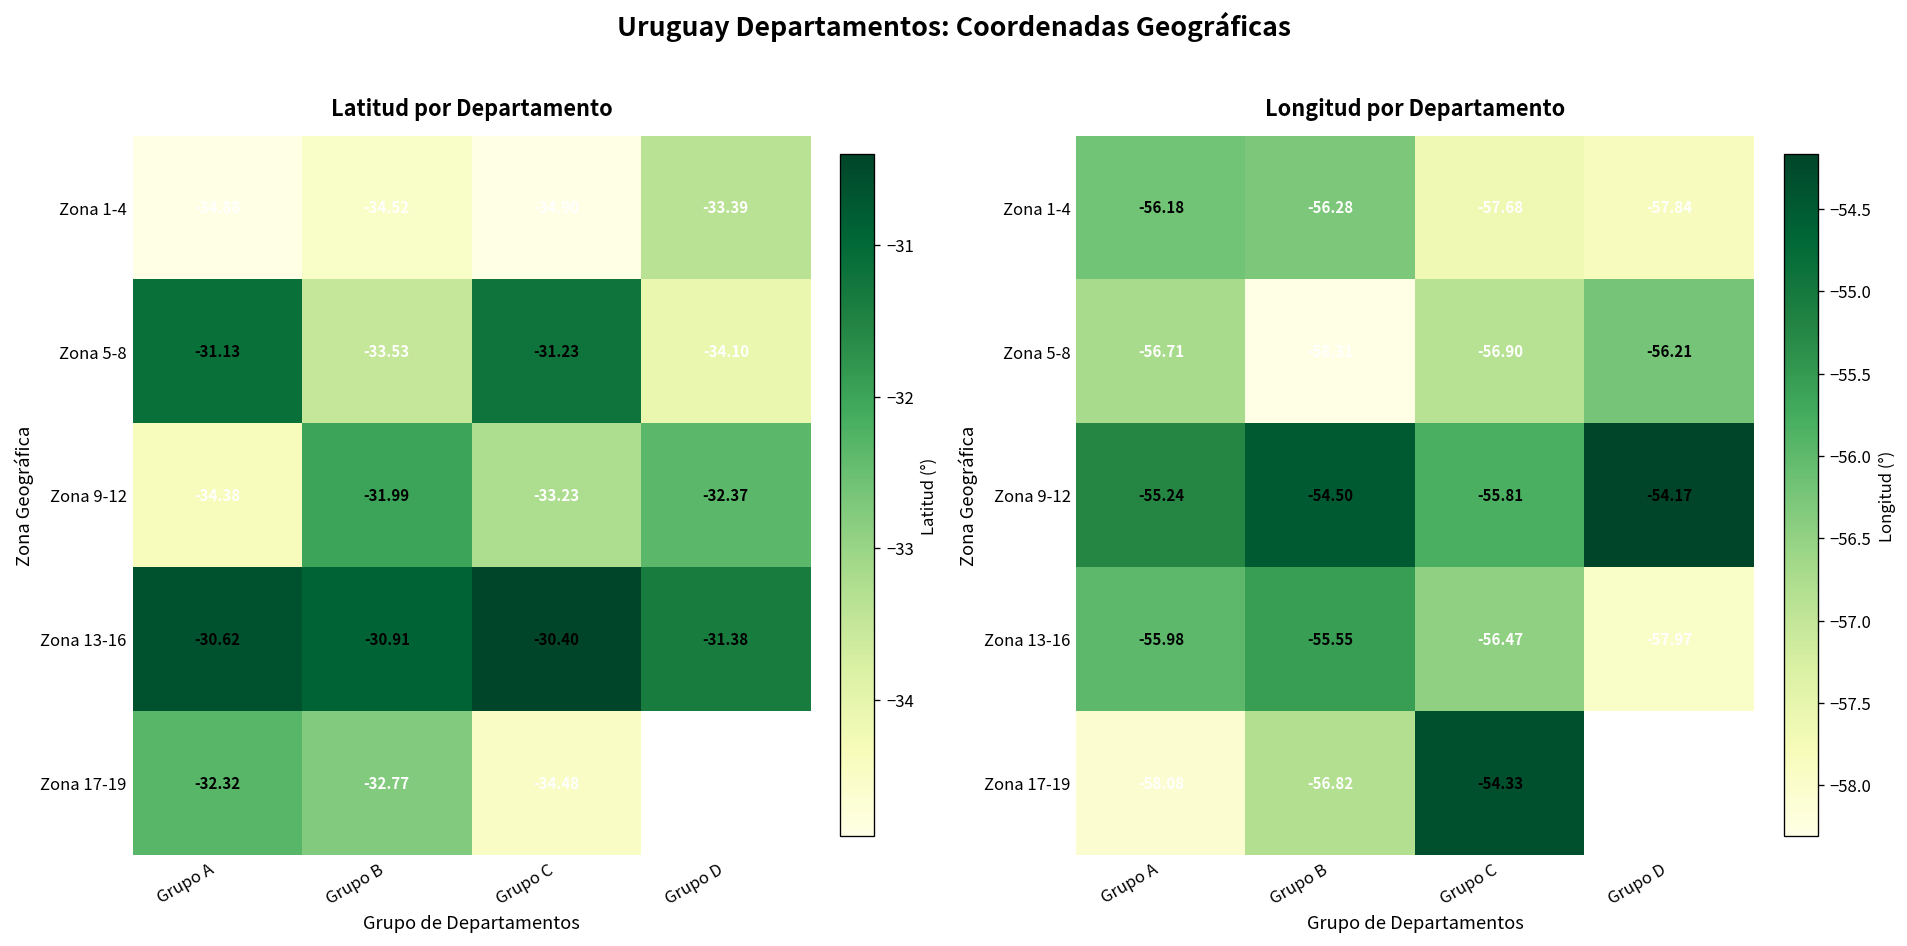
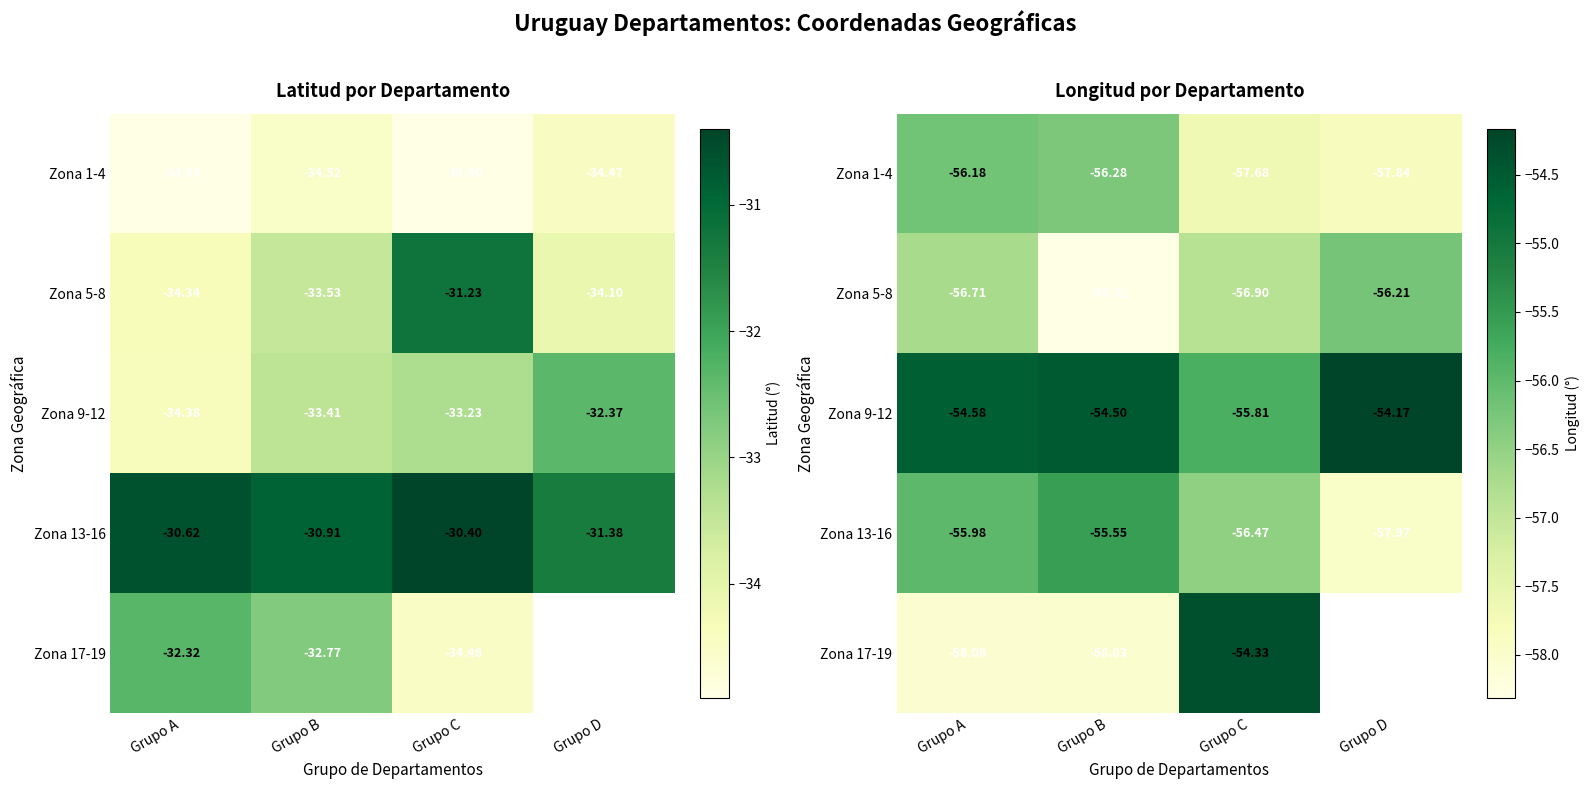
  {
    "Latitud por Departamento": {
      "Zona 1-4": {
        "Grupo B": -34.52,
-       "Grupo D": -33.39
+       "Grupo D": -34.47
      },
      "Zona 5-8": {
-       "Grupo A": -31.13,
+       "Grupo A": -34.34,
        "Grupo B": -33.53,
        "Grupo C": -31.23,
        "Grupo D": -34.10
      },
      "Zona 9-12": {
        "Grupo A": -34.38,
-       "Grupo B": -31.99,
+       "Grupo B": -33.41,
        "Grupo C": -33.23,
        "Grupo D": -32.37
      },
      "Zona 13-16": {
        "Grupo A": -30.62,
        "Grupo B": -30.91,
        "Grupo C": -30.40,
        "Grupo D": -31.38
      },
      "Zona 17-19": {
        "Grupo A": -32.32,
        "Grupo B": -32.77,
        "Grupo C": -34.48
      }
    },
    "Longitud por Departamento": {
      "Zona 1-4": {
        "Grupo A": -56.18,
        "Grupo B": -56.28,
        "Grupo C": -57.68,
        "Grupo D": -57.84
      },
      "Zona 5-8": {
        "Grupo A": -56.71,
        "Grupo C": -56.90,
        "Grupo D": -56.21
      },
      "Zona 9-12": {
-       "Grupo A": -55.24,
+       "Grupo A": -54.58,
        "Grupo B": -54.50,
        "Grupo C": -55.81,
        "Grupo D": -54.17
      },
      "Zona 13-16": {
        "Grupo A": -55.98,
        "Grupo B": -55.55,
        "Grupo C": -56.47,
        "Grupo D": -57.97
      },
      "Zona 17-19": {
-       "Grupo B": -56.82,
+       "Grupo B": -58.03,
        "Grupo C": -54.33
      }
    }
  }
